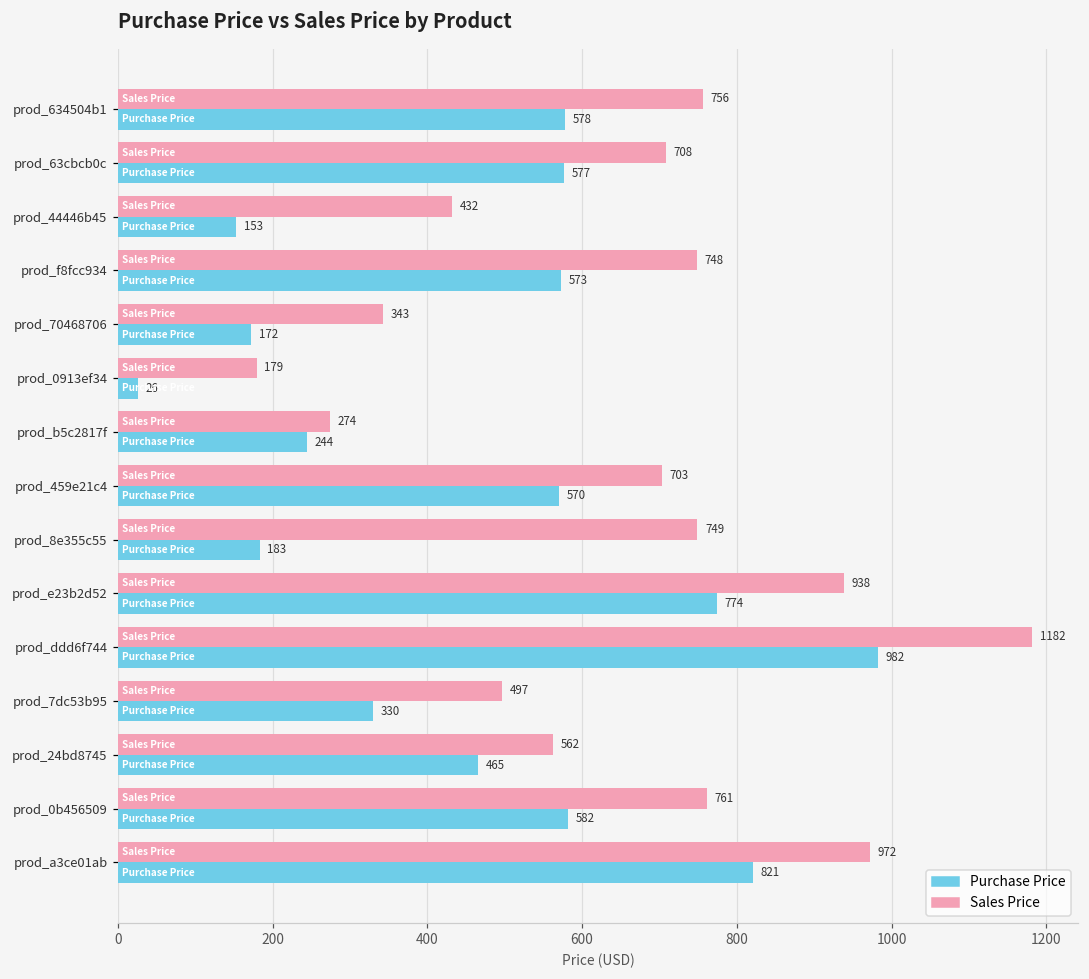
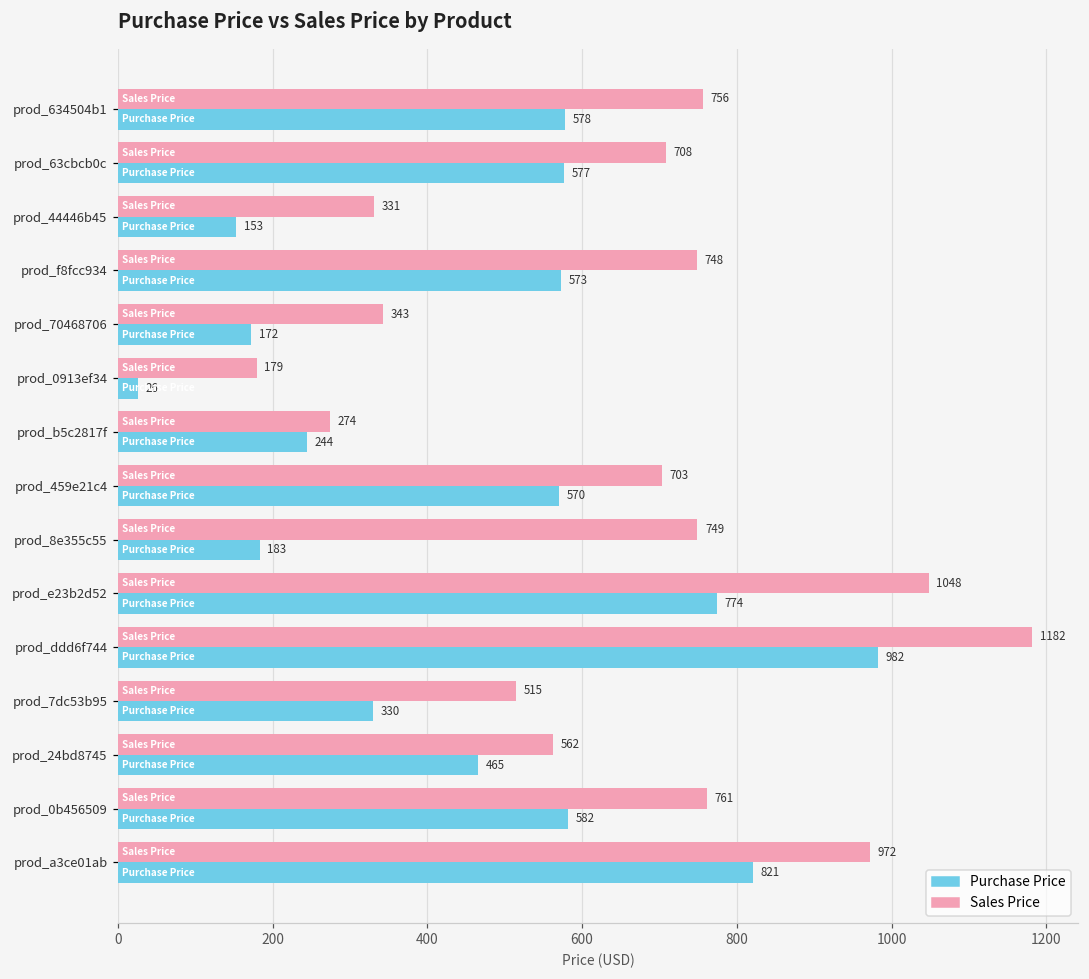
  {
    "Purchase Price": {
      "prod_634504b1": 578,
      "prod_63cbcb0c": 577,
      "prod_44446b45": 153,
      "prod_f8fcc934": 573,
      "prod_70468706": 172,
      "prod_0913ef34": 26,
      "prod_b5c2817f": 244,
      "prod_459e21c4": 570,
      "prod_8e355c55": 183,
      "prod_e23b2d52": 774,
      "prod_ddd6f744": 982,
      "prod_7dc53b95": 330,
      "prod_24bd8745": 465,
      "prod_0b456509": 582,
      "prod_a3ce01ab": 821
    },
    "Sales Price": {
      "prod_634504b1": 756,
      "prod_63cbcb0c": 708,
-     "prod_44446b45": 432,
+     "prod_44446b45": 331,
      "prod_f8fcc934": 748,
      "prod_70468706": 343,
      "prod_0913ef34": 179,
      "prod_b5c2817f": 274,
      "prod_459e21c4": 703,
      "prod_8e355c55": 749,
-     "prod_e23b2d52": 938,
+     "prod_e23b2d52": 1048,
      "prod_ddd6f744": 1182,
-     "prod_7dc53b95": 497,
+     "prod_7dc53b95": 515,
      "prod_24bd8745": 562,
      "prod_0b456509": 761,
      "prod_a3ce01ab": 972
    }
  }
